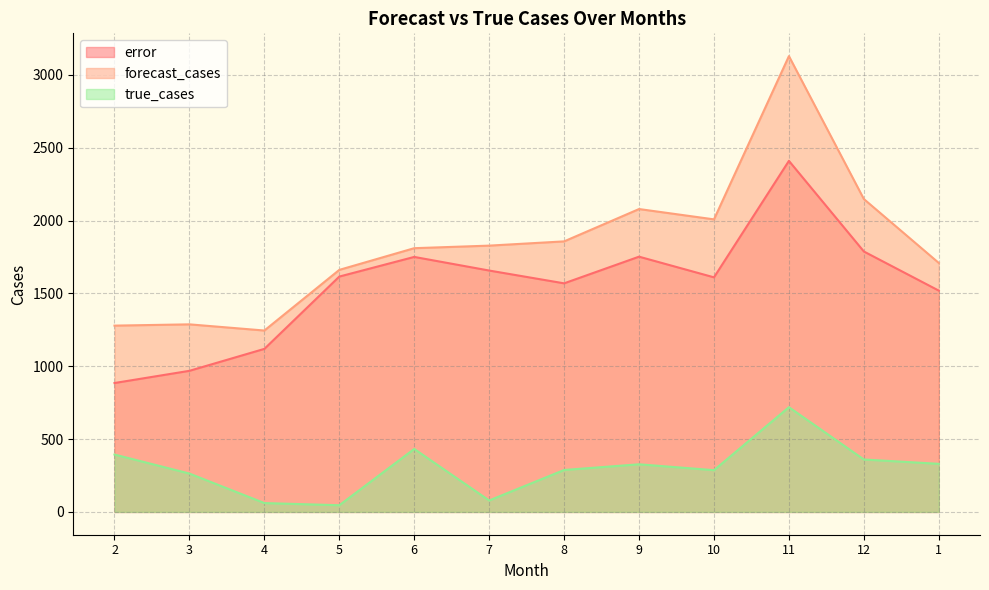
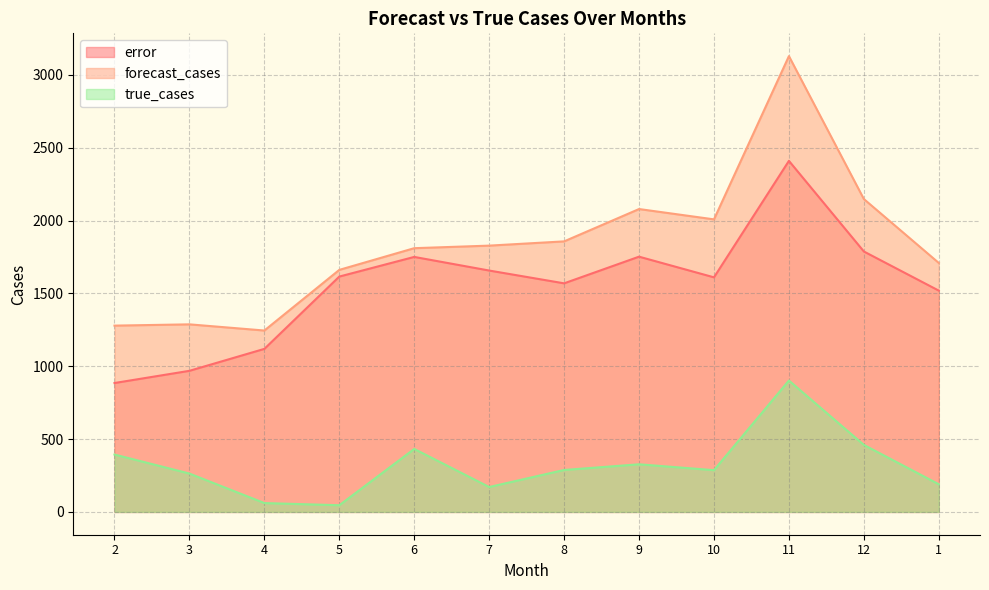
  {
    "true_cases": {
      "2": 390,
      "3": 260,
      "4": 60,
      "5": 50,
      "6": 430,
-     "7": 80,
+     "7": 170,
      "8": 290,
      "9": 330,
      "10": 290,
-     "11": 720,
-     "12": 360,
-     "1": 330
+     "11": 900,
+     "12": 460,
+     "1": 190
    }
  }
